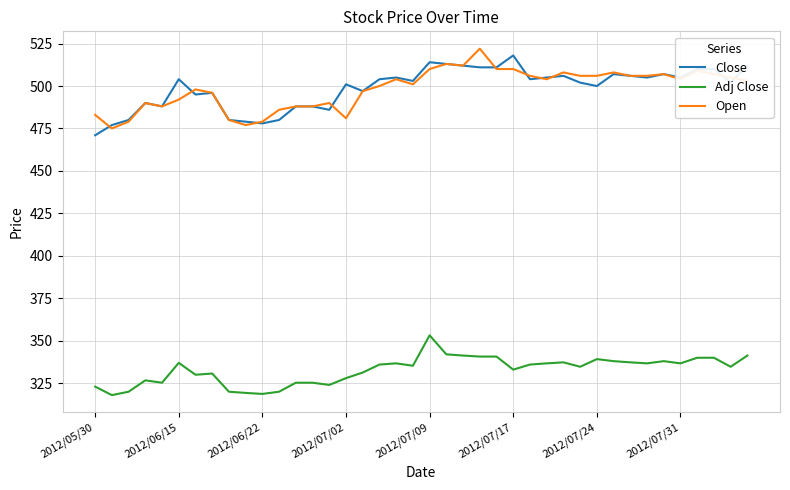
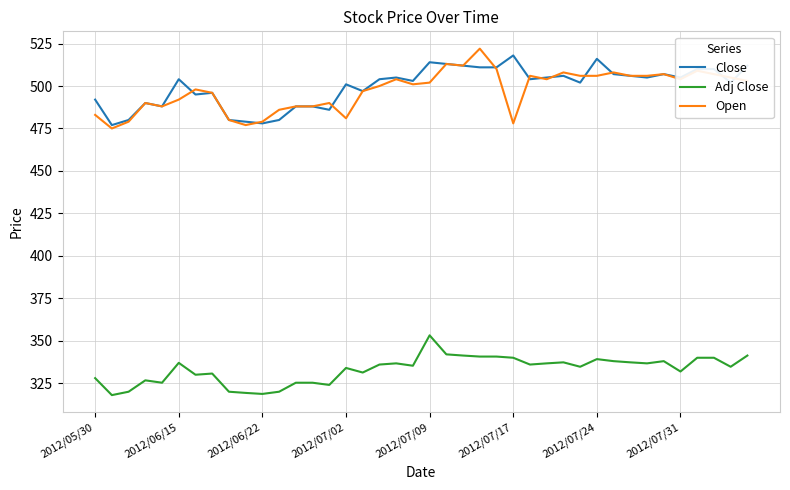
  {
    "Close": {
-     "2012/05/30": 471,
+     "2012/05/30": 492,
      "2012/06/15": 504,
      "2012/07/02": 501,
      "2012/07/09": 514,
      "2012/07/17": 518,
-     "2012/07/24": 500
+     "2012/07/24": 516
    },
    "Adj Close": {
-     "2012/05/30": 323,
+     "2012/05/30": 328,
      "2012/06/15": 337,
      "2012/06/22": 319,
-     "2012/07/02": 328,
+     "2012/07/02": 334,
      "2012/07/09": 353,
-     "2012/07/17": 333,
+     "2012/07/17": 340,
      "2012/07/24": 339,
-     "2012/07/31": 337
+     "2012/07/31": 332
    },
    "Open": {
      "2012/05/30": 483,
      "2012/06/15": 492,
      "2012/07/02": 481,
-     "2012/07/09": 510,
-     "2012/07/17": 510,
+     "2012/07/09": 502,
+     "2012/07/17": 478,
      "2012/07/24": 506
    }
  }
